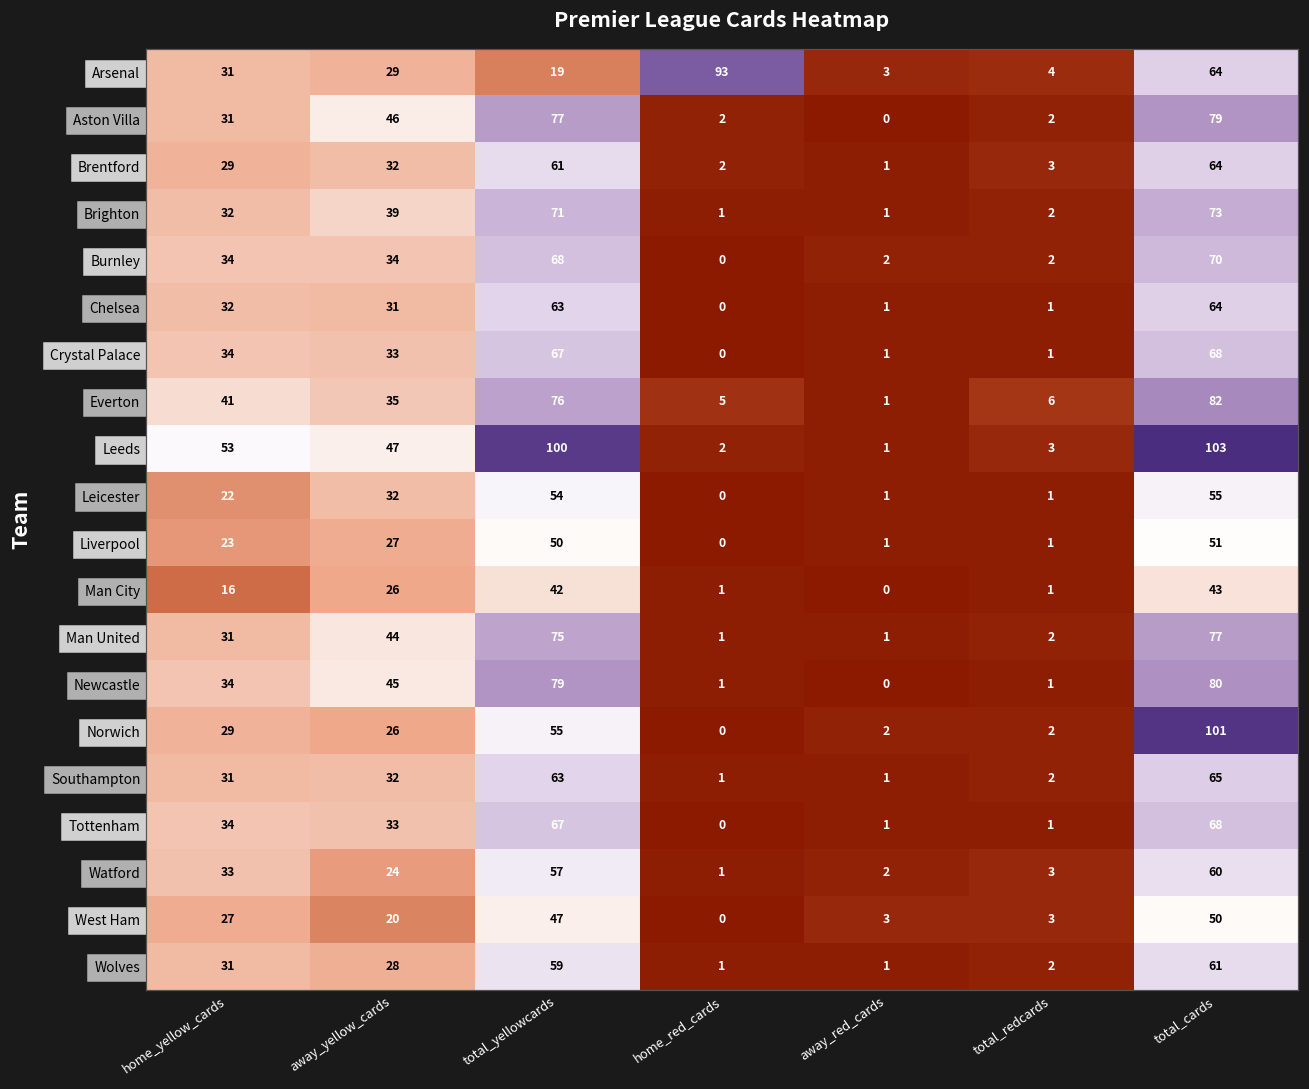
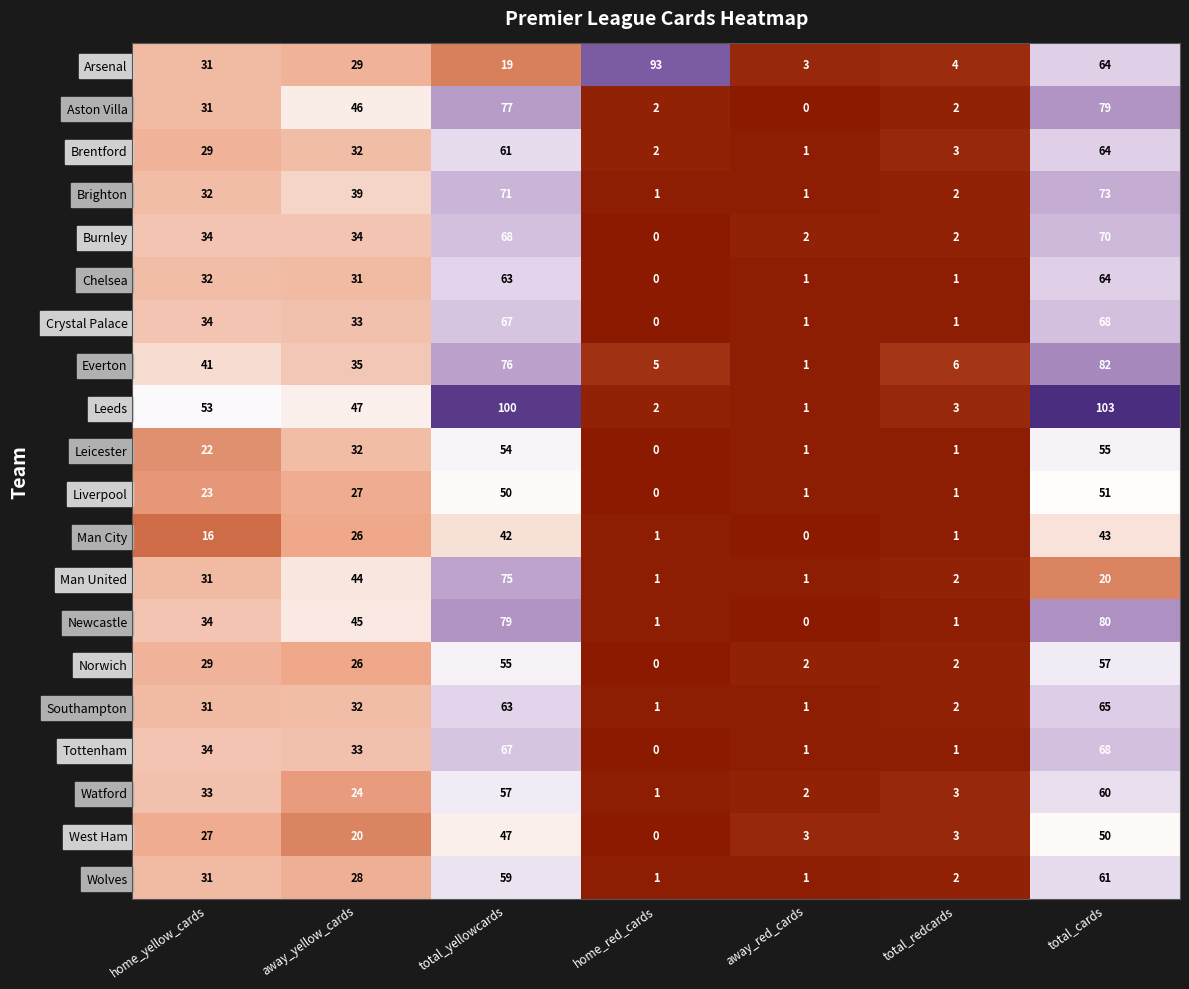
  {
    "Arsenal": {
      "home_yellow_cards": 31,
      "away_yellow_cards": 29,
      "total_yellowcards": 19,
      "home_red_cards": 93,
      "away_red_cards": 3,
      "total_redcards": 4,
      "total_cards": 64
    },
    "Aston Villa": {
      "home_yellow_cards": 31,
      "away_yellow_cards": 46,
      "total_yellowcards": 77,
      "home_red_cards": 2,
      "away_red_cards": 0,
      "total_redcards": 2,
      "total_cards": 79
    },
    "Brentford": {
      "home_yellow_cards": 29,
      "away_yellow_cards": 32,
      "total_yellowcards": 61,
      "home_red_cards": 2,
      "away_red_cards": 1,
      "total_redcards": 3,
      "total_cards": 64
    },
    "Brighton": {
      "home_yellow_cards": 32,
      "away_yellow_cards": 39,
      "total_yellowcards": 71,
      "home_red_cards": 1,
      "away_red_cards": 1,
      "total_redcards": 2,
      "total_cards": 73
    },
    "Burnley": {
      "home_yellow_cards": 34,
      "away_yellow_cards": 34,
      "total_yellowcards": 68,
      "home_red_cards": 0,
      "away_red_cards": 2,
      "total_redcards": 2,
      "total_cards": 70
    },
    "Chelsea": {
      "home_yellow_cards": 32,
      "away_yellow_cards": 31,
      "total_yellowcards": 63,
      "home_red_cards": 0,
      "away_red_cards": 1,
      "total_redcards": 1,
      "total_cards": 64
    },
    "Crystal Palace": {
      "home_yellow_cards": 34,
      "away_yellow_cards": 33,
      "total_yellowcards": 67,
      "home_red_cards": 0,
      "away_red_cards": 1,
      "total_redcards": 1,
      "total_cards": 68
    },
    "Everton": {
      "home_yellow_cards": 41,
      "away_yellow_cards": 35,
      "total_yellowcards": 76,
      "home_red_cards": 5,
      "away_red_cards": 1,
      "total_redcards": 6,
      "total_cards": 82
    },
    "Leeds": {
      "home_yellow_cards": 53,
      "away_yellow_cards": 47,
      "total_yellowcards": 100,
      "home_red_cards": 2,
      "away_red_cards": 1,
      "total_redcards": 3,
      "total_cards": 103
    },
    "Leicester": {
      "home_yellow_cards": 22,
      "away_yellow_cards": 32,
      "total_yellowcards": 54,
      "home_red_cards": 0,
      "away_red_cards": 1,
      "total_redcards": 1,
      "total_cards": 55
    },
    "Liverpool": {
      "home_yellow_cards": 23,
      "away_yellow_cards": 27,
      "total_yellowcards": 50,
      "home_red_cards": 0,
      "away_red_cards": 1,
      "total_redcards": 1,
      "total_cards": 51
    },
    "Man City": {
      "home_yellow_cards": 16,
      "away_yellow_cards": 26,
      "total_yellowcards": 42,
      "home_red_cards": 1,
      "away_red_cards": 0,
      "total_redcards": 1,
      "total_cards": 43
    },
    "Man United": {
      "home_yellow_cards": 31,
      "away_yellow_cards": 44,
      "total_yellowcards": 75,
      "home_red_cards": 1,
      "away_red_cards": 1,
      "total_redcards": 2,
-     "total_cards": 77
+     "total_cards": 20
    },
    "Newcastle": {
      "home_yellow_cards": 34,
      "away_yellow_cards": 45,
      "total_yellowcards": 79,
      "home_red_cards": 1,
      "away_red_cards": 0,
      "total_redcards": 1,
      "total_cards": 80
    },
    "Norwich": {
      "home_yellow_cards": 29,
      "away_yellow_cards": 26,
      "total_yellowcards": 55,
      "home_red_cards": 0,
      "away_red_cards": 2,
      "total_redcards": 2,
-     "total_cards": 101
+     "total_cards": 57
    },
    "Southampton": {
      "home_yellow_cards": 31,
      "away_yellow_cards": 32,
      "total_yellowcards": 63,
      "home_red_cards": 1,
      "away_red_cards": 1,
      "total_redcards": 2,
      "total_cards": 65
    },
    "Tottenham": {
      "home_yellow_cards": 34,
      "away_yellow_cards": 33,
      "total_yellowcards": 67,
      "home_red_cards": 0,
      "away_red_cards": 1,
      "total_redcards": 1,
      "total_cards": 68
    },
    "Watford": {
      "home_yellow_cards": 33,
      "away_yellow_cards": 24,
      "total_yellowcards": 57,
      "home_red_cards": 1,
      "away_red_cards": 2,
      "total_redcards": 3,
      "total_cards": 60
    },
    "West Ham": {
      "home_yellow_cards": 27,
      "away_yellow_cards": 20,
      "total_yellowcards": 47,
      "home_red_cards": 0,
      "away_red_cards": 3,
      "total_redcards": 3,
      "total_cards": 50
    },
    "Wolves": {
      "home_yellow_cards": 31,
      "away_yellow_cards": 28,
      "total_yellowcards": 59,
      "home_red_cards": 1,
      "away_red_cards": 1,
      "total_redcards": 2,
      "total_cards": 61
    }
  }
